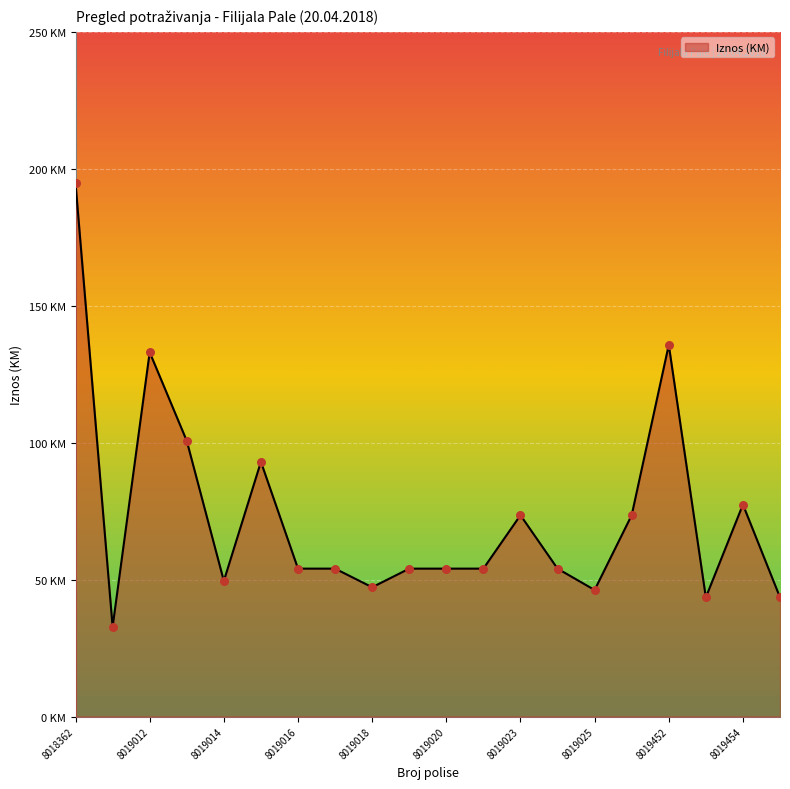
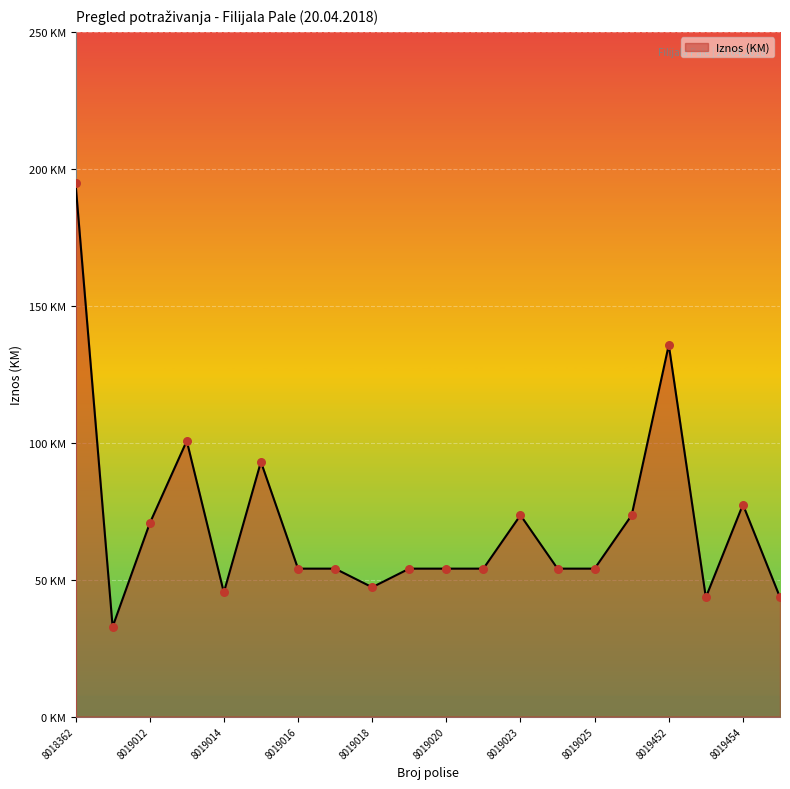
  {
    "8018362": "195 KM",
-   "8019012": "133 KM",
-   "8019014": "50 KM",
+   "8019012": "71 KM",
+   "8019014": "45 KM",
    "8019016": "54 KM",
    "8019018": "47 KM",
    "8019020": "54 KM",
    "8019023": "74 KM",
-   "8019025": "46 KM",
+   "8019025": "54 KM",
    "8019452": "136 KM",
    "8019454": "77 KM"
  }
